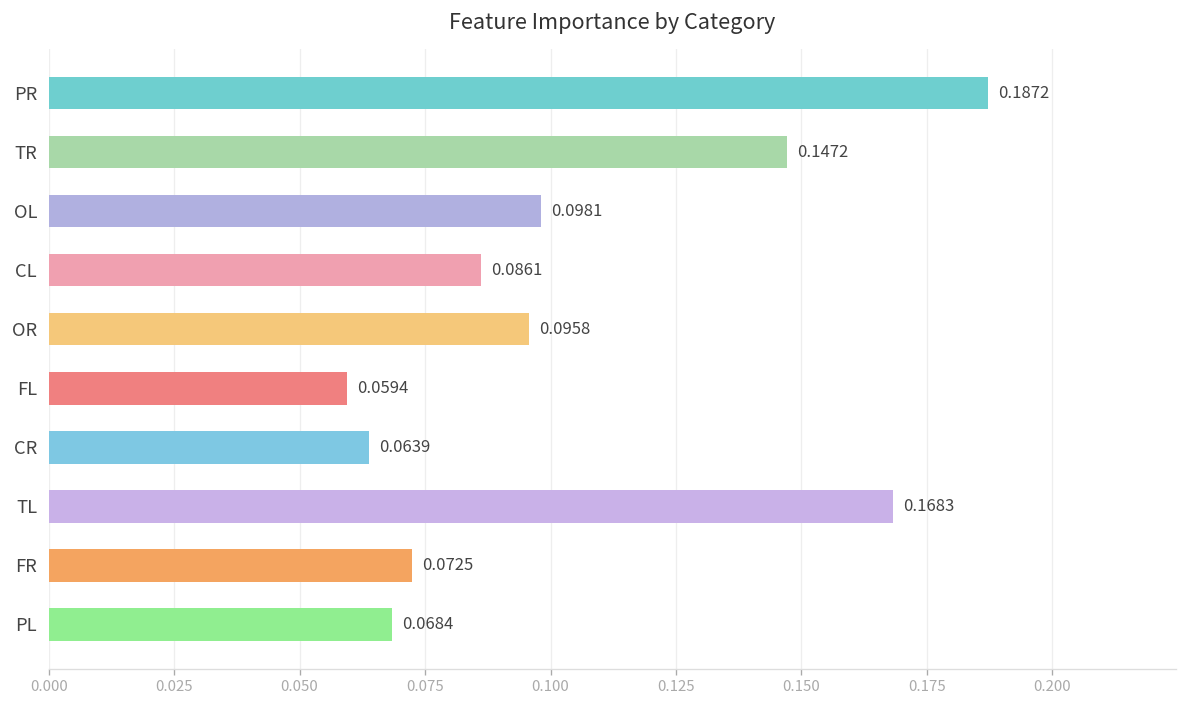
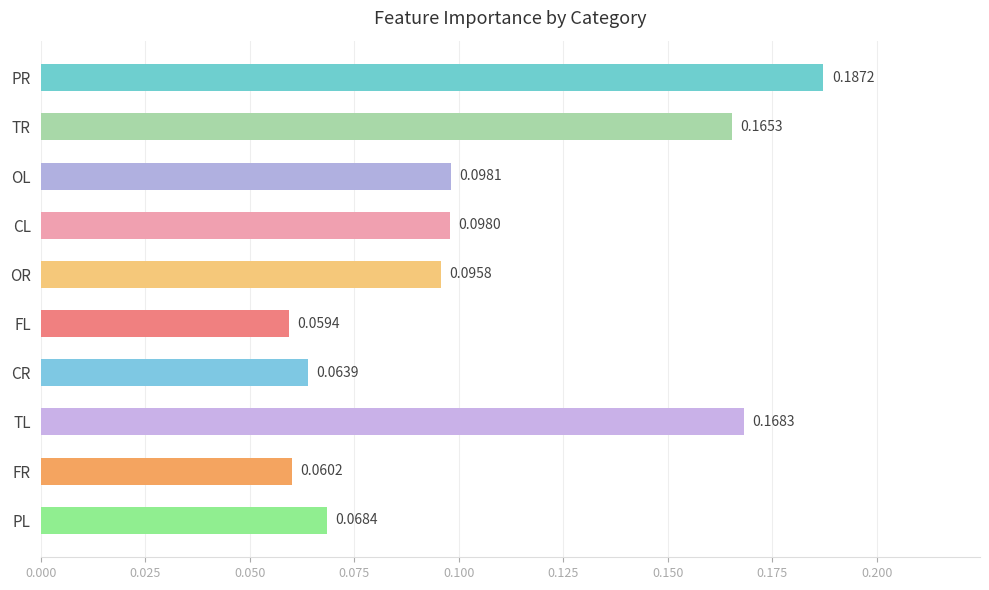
  {
    "PR": 0.1872,
-   "TR": 0.1472,
+   "TR": 0.1653,
    "OL": 0.0981,
-   "CL": 0.0861,
+   "CL": 0.0980,
    "OR": 0.0958,
    "FL": 0.0594,
    "CR": 0.0639,
    "TL": 0.1683,
-   "FR": 0.0725,
+   "FR": 0.0602,
    "PL": 0.0684
  }
